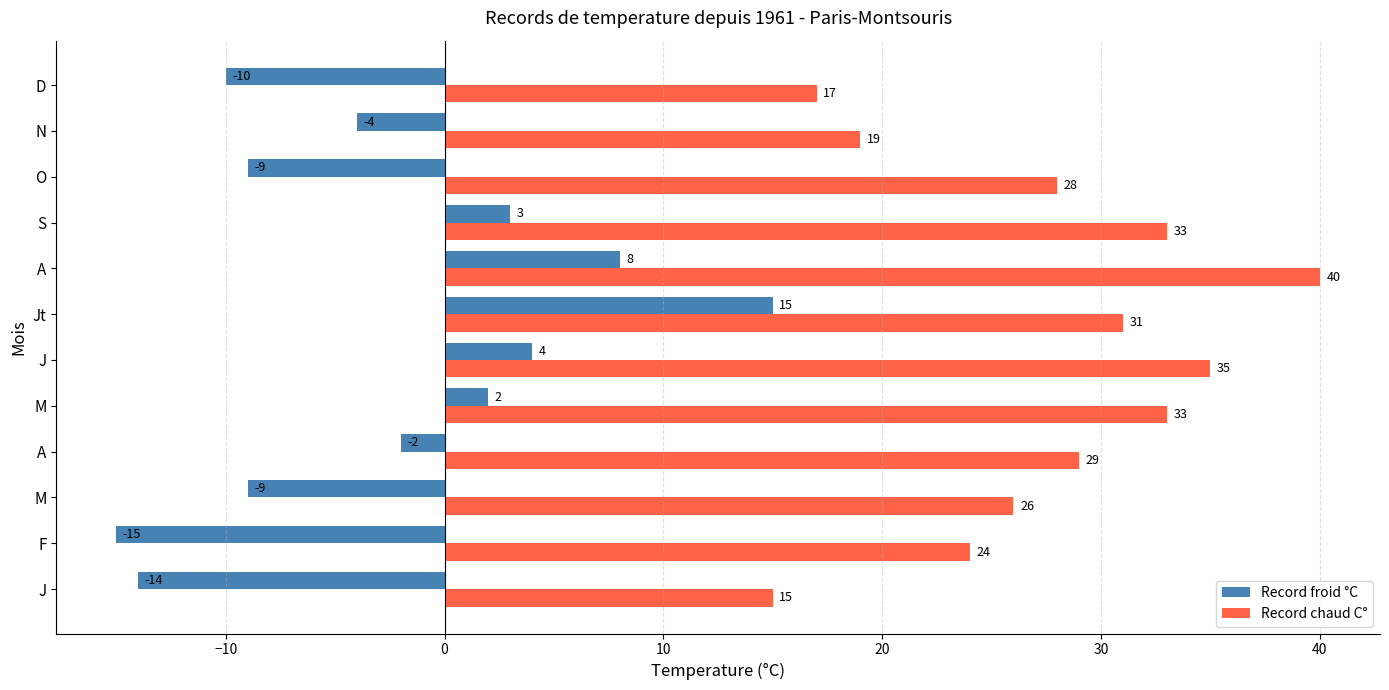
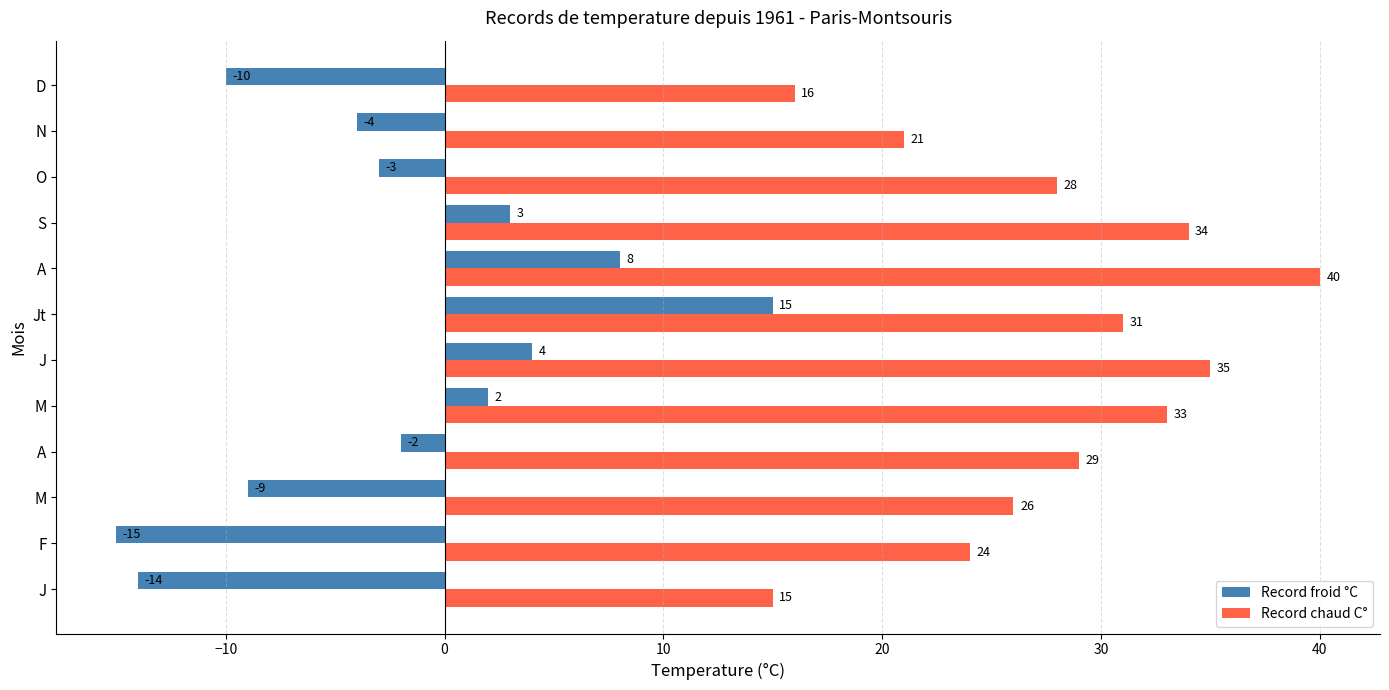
  {
    "Record froid °C": {
      "D": -10,
      "N": -4,
-     "O": -9,
+     "O": -3,
      "S": 3,
      "Jt": 15,
      "F": -15
    },
    "Record chaud C°": {
-     "D": 17,
-     "N": 19,
+     "D": 16,
+     "N": 21,
      "O": 28,
-     "S": 33,
+     "S": 34,
      "Jt": 31,
      "F": 24
    }
  }
